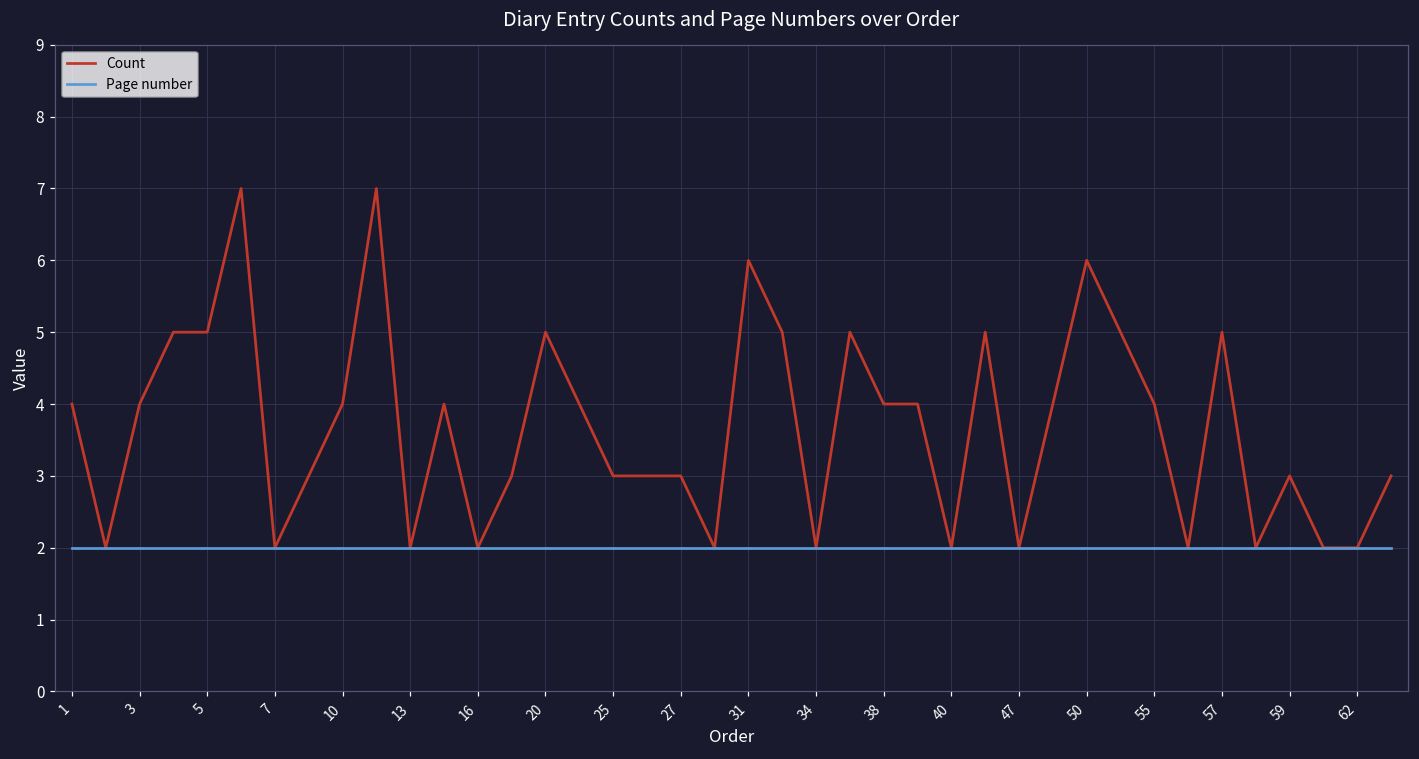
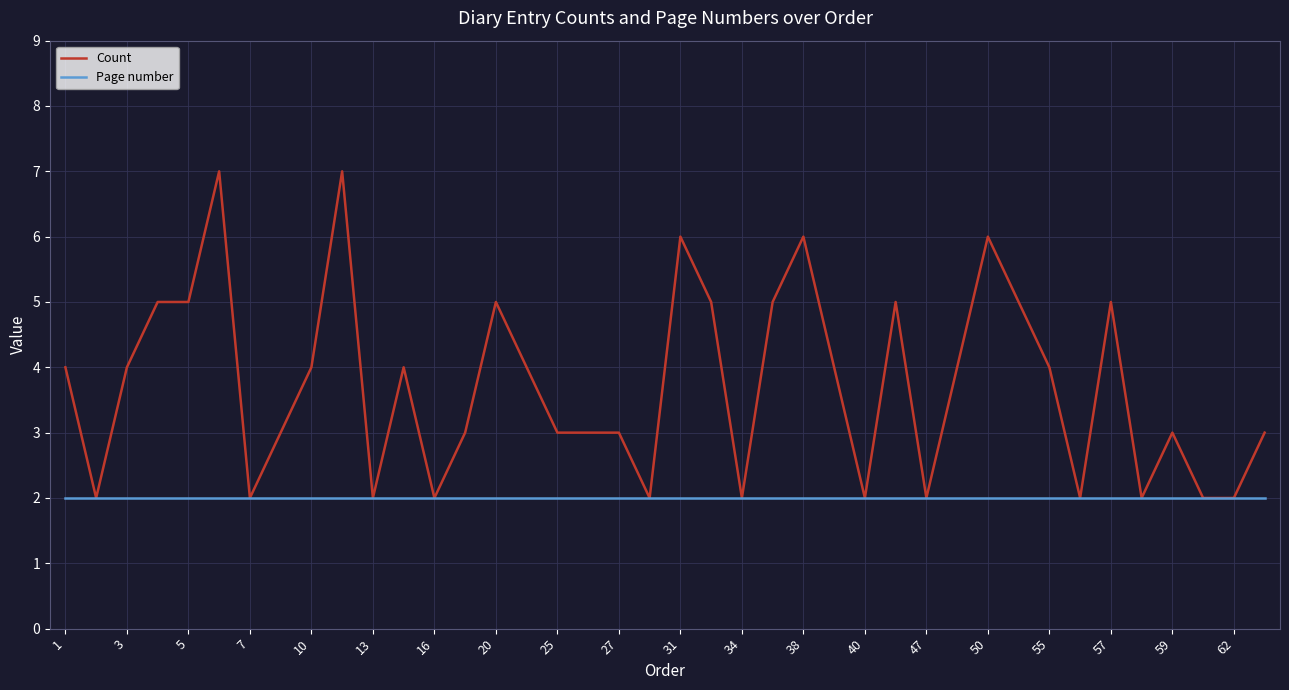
  {
    "Count": {
      "3": 4,
      "5": 5,
      "10": 4,
      "20": 5,
      "25": 3,
      "27": 3,
      "31": 6,
-     "38": 4,
+     "38": 6,
      "50": 6,
      "55": 4,
      "57": 5,
      "59": 3
    },
    "Page number": {
      "3": 2,
      "5": 2,
      "10": 2,
      "20": 2,
      "25": 2,
      "27": 2,
      "31": 2,
      "38": 2,
      "50": 2,
      "55": 2,
      "57": 2,
      "59": 2
    }
  }
